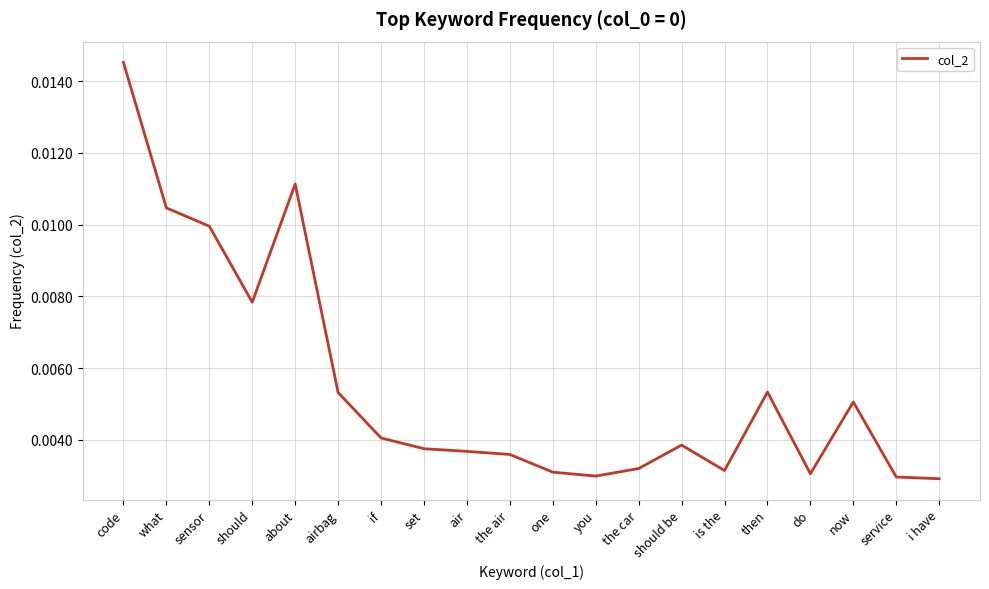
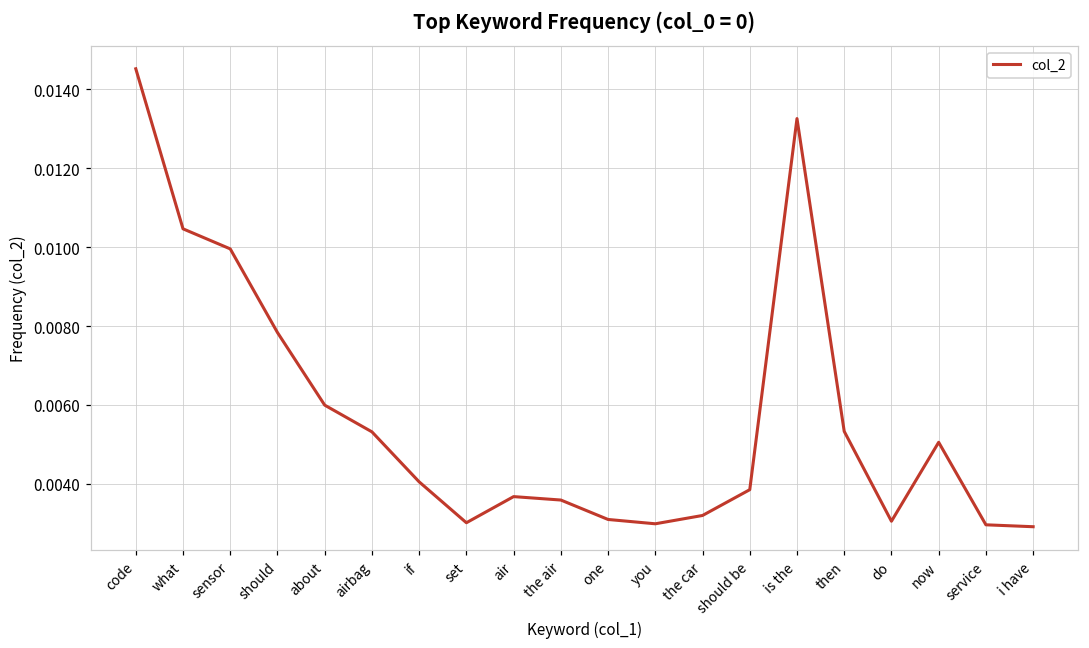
  {
    "code": 0.0145,
    "what": 0.0105,
    "sensor": 0.0100,
    "should": 0.0078,
-   "about": 0.0111,
+   "about": 0.0060,
    "airbag": 0.0053,
    "if": 0.0040,
-   "set": 0.0037,
+   "set": 0.0030,
    "air": 0.0037,
    "the air": 0.0036,
    "one": 0.0031,
    "you": 0.0030,
    "the car": 0.0032,
    "should be": 0.0039,
-   "is the": 0.0031,
+   "is the": 0.0133,
    "then": 0.0053,
    "do": 0.0031,
    "now": 0.0051,
    "service": 0.0030,
    "i have": 0.0029
  }
